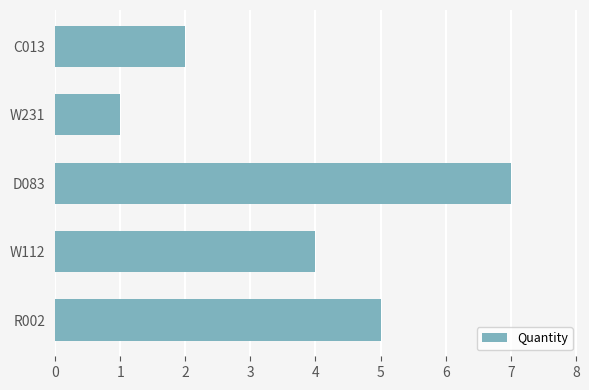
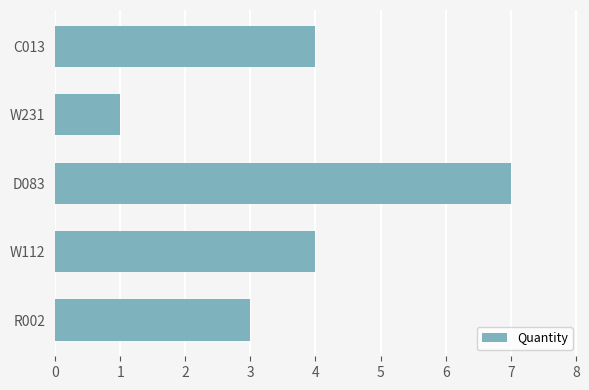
  {
-   "C013": 2,
+   "C013": 4,
    "W231": 1,
    "D083": 7,
    "W112": 4,
-   "R002": 5
+   "R002": 3
  }
